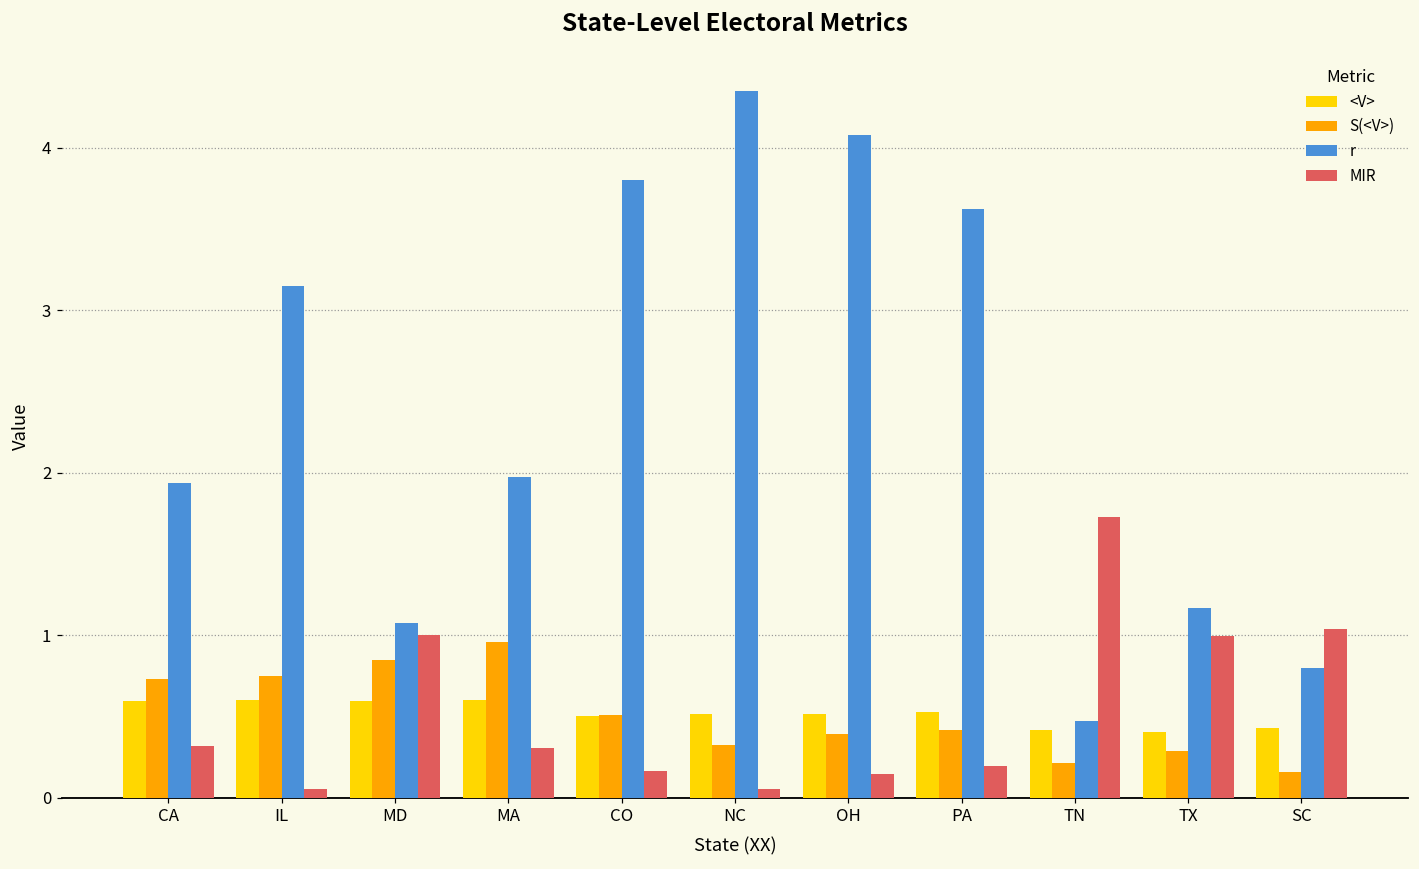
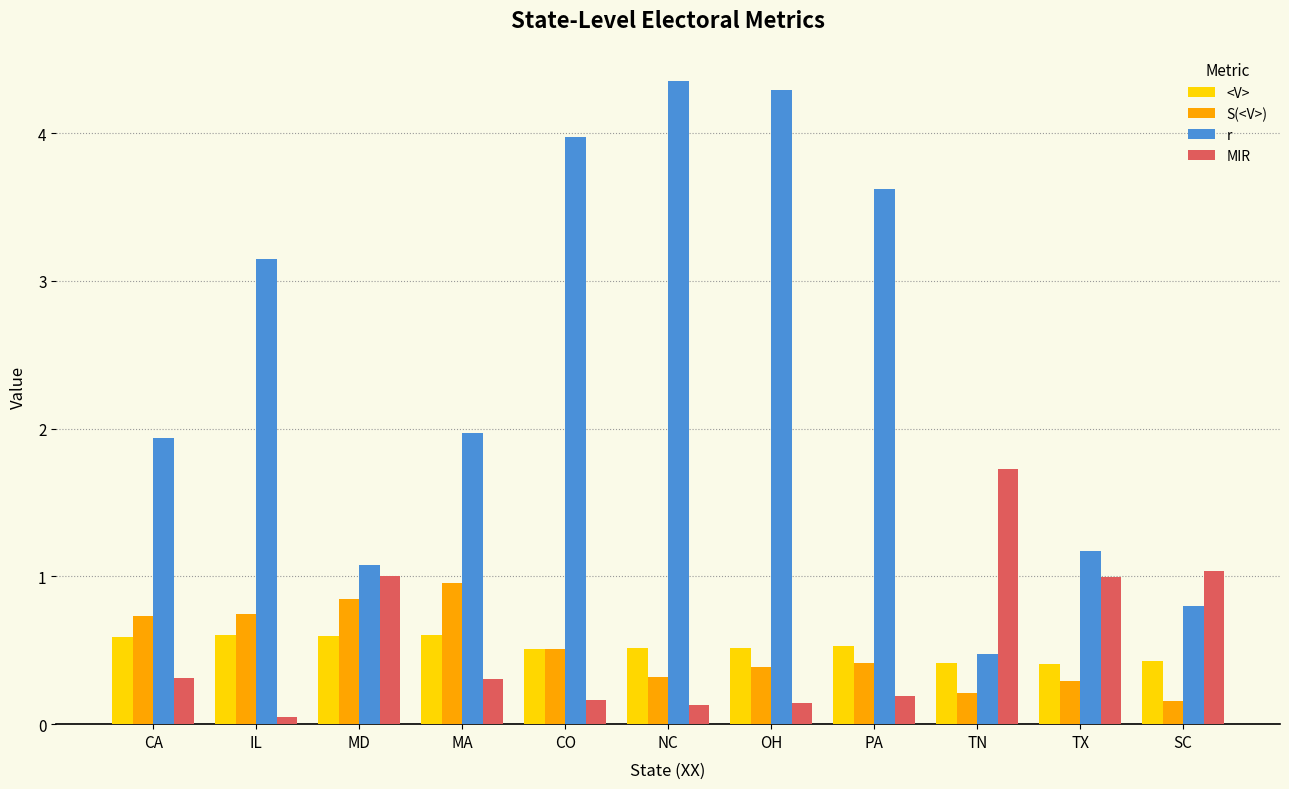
  {
    "r": {
      "CA": 1.94,
      "IL": 3.15,
      "MD": 1.08,
      "MA": 1.97,
-     "CO": 3.80,
+     "CO": 3.98,
      "NC": 4.35,
-     "OH": 4.08,
+     "OH": 4.29,
      "PA": 3.62,
      "TN": 0.47,
      "TX": 1.17,
      "SC": 0.80
    },
    "MIR": {
      "CA": 0.32,
      "IL": 0.05,
      "MD": 1.00,
      "MA": 0.31,
      "CO": 0.16,
-     "NC": 0.06,
+     "NC": 0.13,
      "OH": 0.15,
      "PA": 0.19,
      "TN": 1.73,
      "TX": 0.99,
      "SC": 1.04
    }
  }
